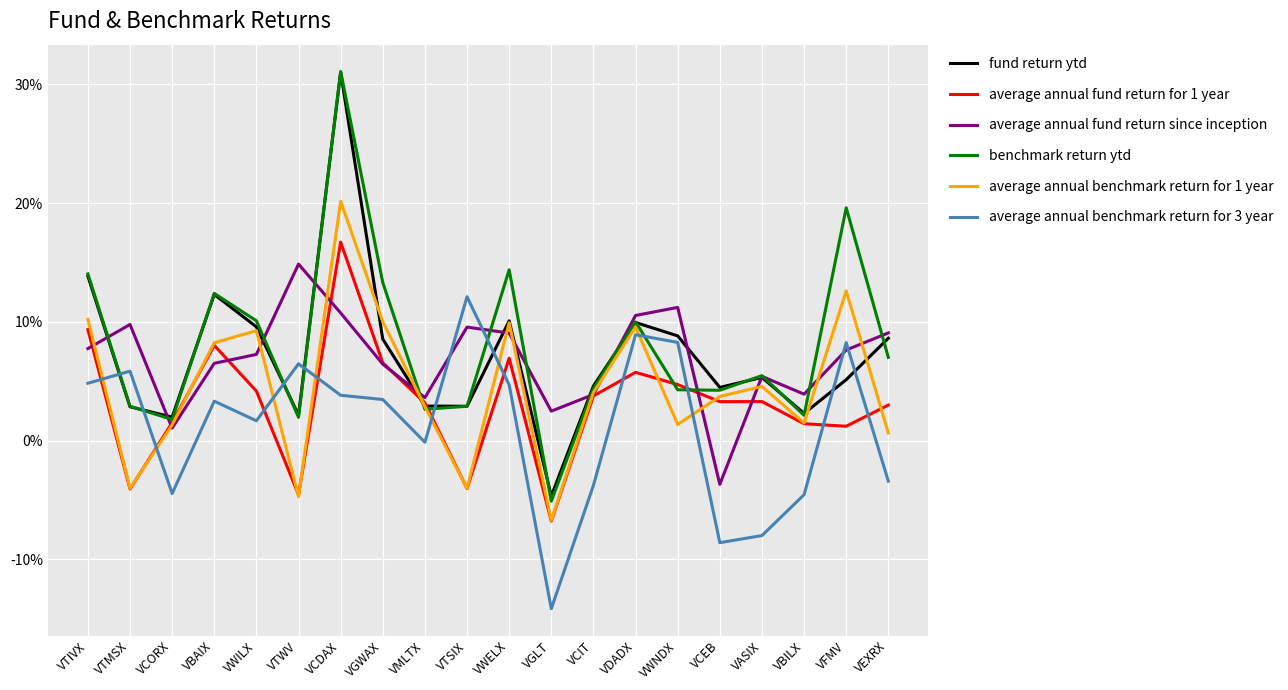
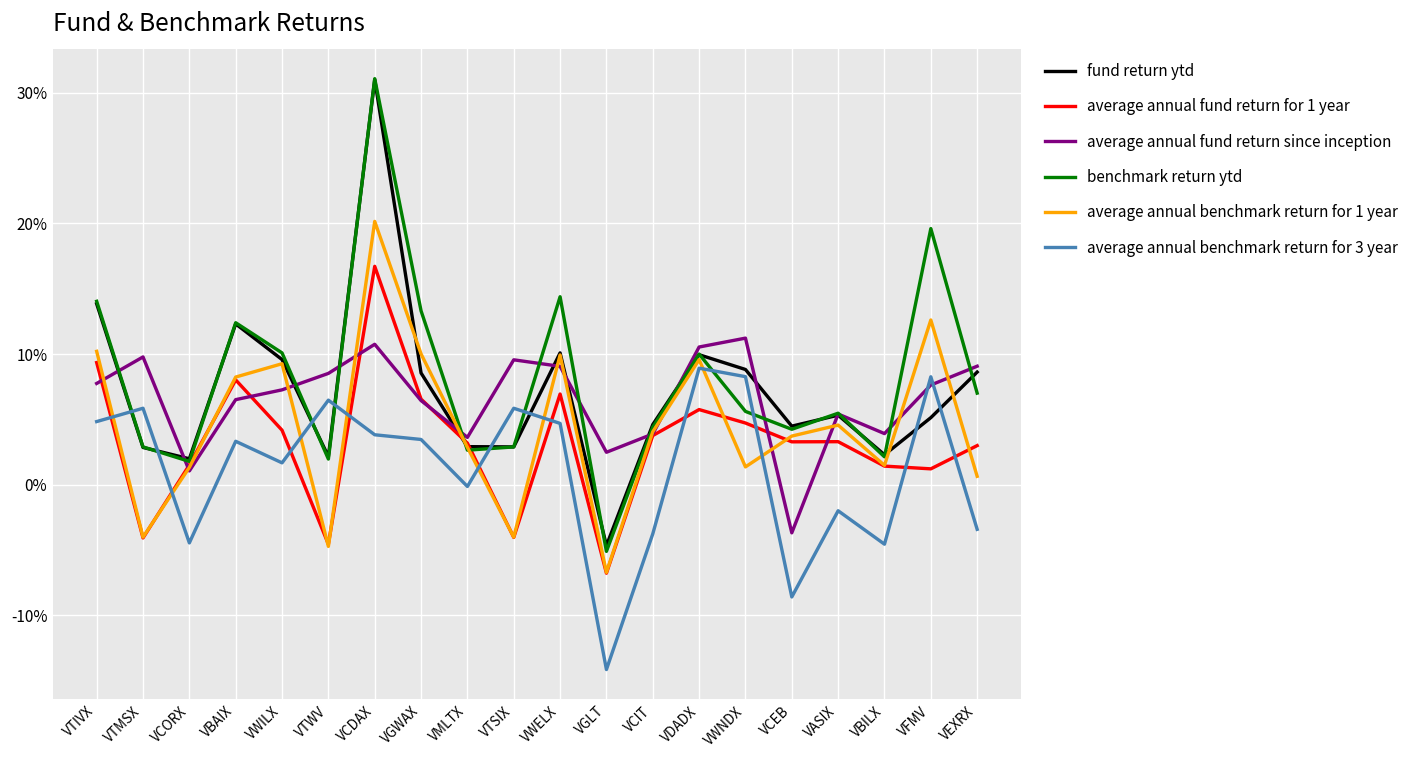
  {
    "fund return ytd": {
      "VWILX": "9.6%",
      "VGWAX": "8.6%",
      "VGLT": "-4.7%",
      "VWNDX": "8.8%",
      "VCEB": "4.5%",
      "VFMV": "5.1%",
      "VEXRX": "8.6%"
    },
    "average annual fund return for 1 year": {
      "VTIVX": "9.4%",
      "VBAIX": "8.0%",
      "VWILX": "4.2%",
      "VCDAX": "16.7%",
      "VMLTX": "3.2%",
      "VWELX": "6.9%",
      "VDADX": "5.8%",
      "VWNDX": "4.7%",
      "VCEB": "3.3%",
      "VASIX": "3.3%",
      "VFMV": "1.2%",
      "VEXRX": "3.0%"
    },
    "average annual fund return since inception": {
      "VTIVX": "7.8%",
      "VTMSX": "9.8%",
      "VCORX": "1.1%",
      "VBAIX": "6.5%",
      "VWILX": "7.3%",
-     "VTWV": "14.9%",
+     "VTWV": "8.5%",
      "VCDAX": "10.8%",
      "VMLTX": "3.6%",
      "VTSIX": "9.6%",
      "VWELX": "9.1%",
      "VGLT": "2.5%",
      "VDADX": "10.5%",
      "VWNDX": "11.2%",
      "VCEB": "-3.7%",
      "VBILX": "3.9%",
      "VFMV": "7.6%",
      "VEXRX": "9.1%"
    },
    "benchmark return ytd": {
      "VWILX": "10.1%",
      "VGWAX": "13.3%",
      "VMLTX": "2.6%",
      "VWELX": "14.4%",
      "VGLT": "-5.1%",
-     "VWNDX": "4.3%",
+     "VWNDX": "5.6%",
      "VCEB": "4.2%",
      "VFMV": "19.6%",
      "VEXRX": "7.0%"
    },
    "average annual benchmark return for 1 year": {
      "VTIVX": "10.2%",
      "VBAIX": "8.2%",
      "VWILX": "9.3%",
      "VCDAX": "20.2%",
      "VGWAX": "10.0%",
      "VDADX": "9.6%",
      "VWNDX": "1.4%",
      "VCEB": "3.7%",
      "VASIX": "4.6%",
      "VFMV": "12.6%",
      "VEXRX": "0.6%"
    },
    "average annual benchmark return for 3 year": {
      "VTIVX": "4.8%",
      "VTMSX": "5.9%",
      "VCORX": "-4.5%",
      "VBAIX": "3.3%",
      "VWILX": "1.7%",
      "VTWV": "6.5%",
      "VCDAX": "3.8%",
      "VGWAX": "3.5%",
      "VMLTX": "-0.1%",
-     "VTSIX": "12.1%",
+     "VTSIX": "5.9%",
      "VWELX": "4.7%",
      "VGLT": "-14.2%",
      "VCIT": "-3.8%",
      "VDADX": "8.9%",
      "VWNDX": "8.3%",
      "VCEB": "-8.6%",
-     "VASIX": "-8.0%",
+     "VASIX": "-2.0%",
      "VBILX": "-4.6%",
      "VFMV": "8.3%",
      "VEXRX": "-3.4%"
    }
  }
